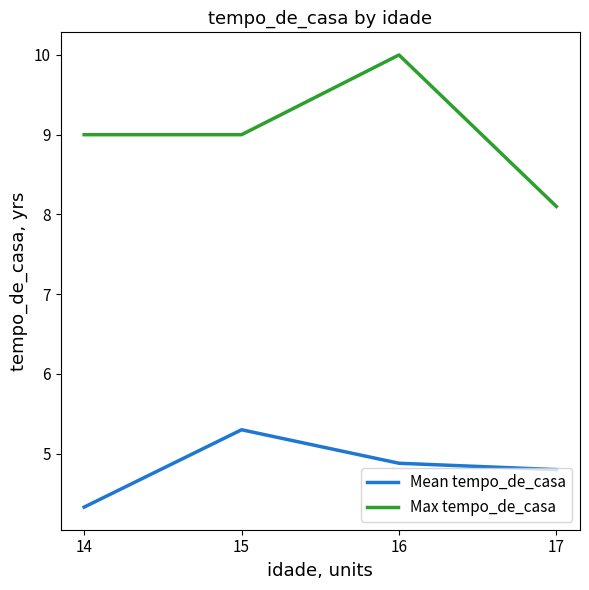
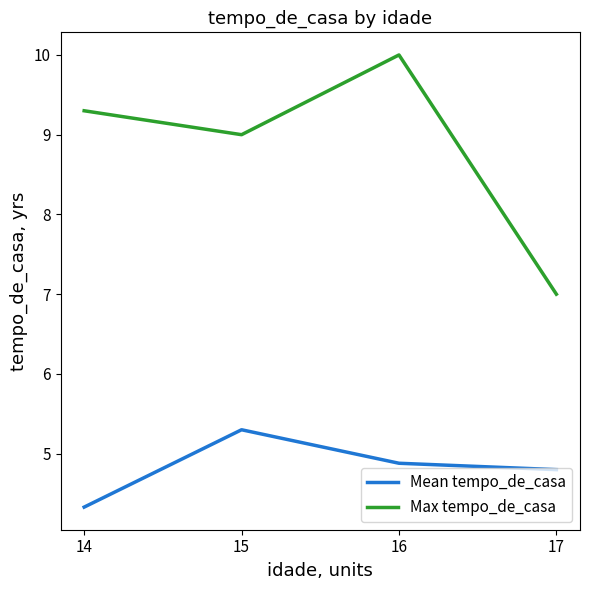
  {
    "Mean tempo_de_casa": {
      "14": 4.3,
      "15": 5.3,
      "16": 4.9
    },
    "Max tempo_de_casa": {
-     "14": 9.0,
+     "14": 9.3,
      "15": 9.0,
      "16": 10.0,
-     "17": 8.1
+     "17": 7.0
    }
  }
